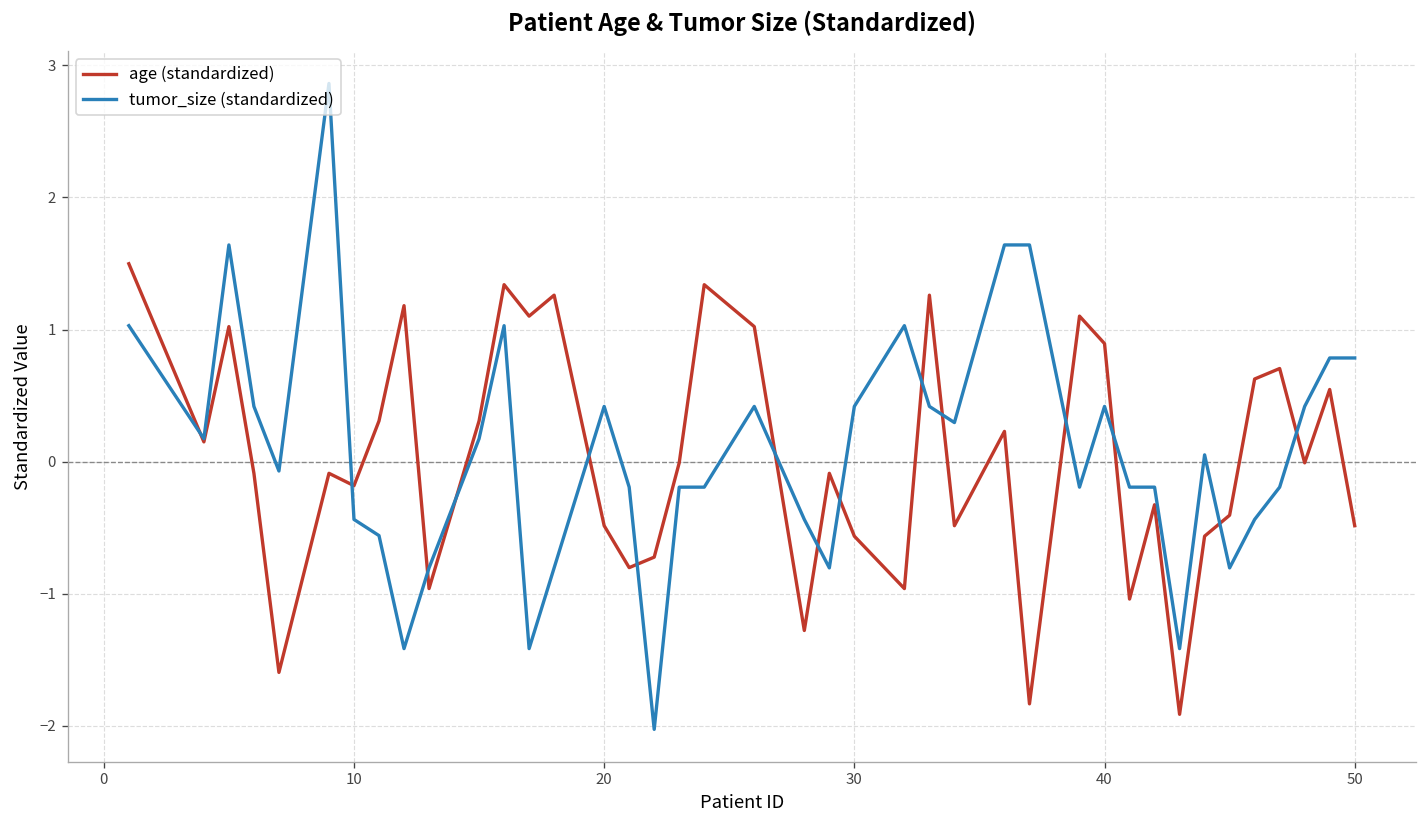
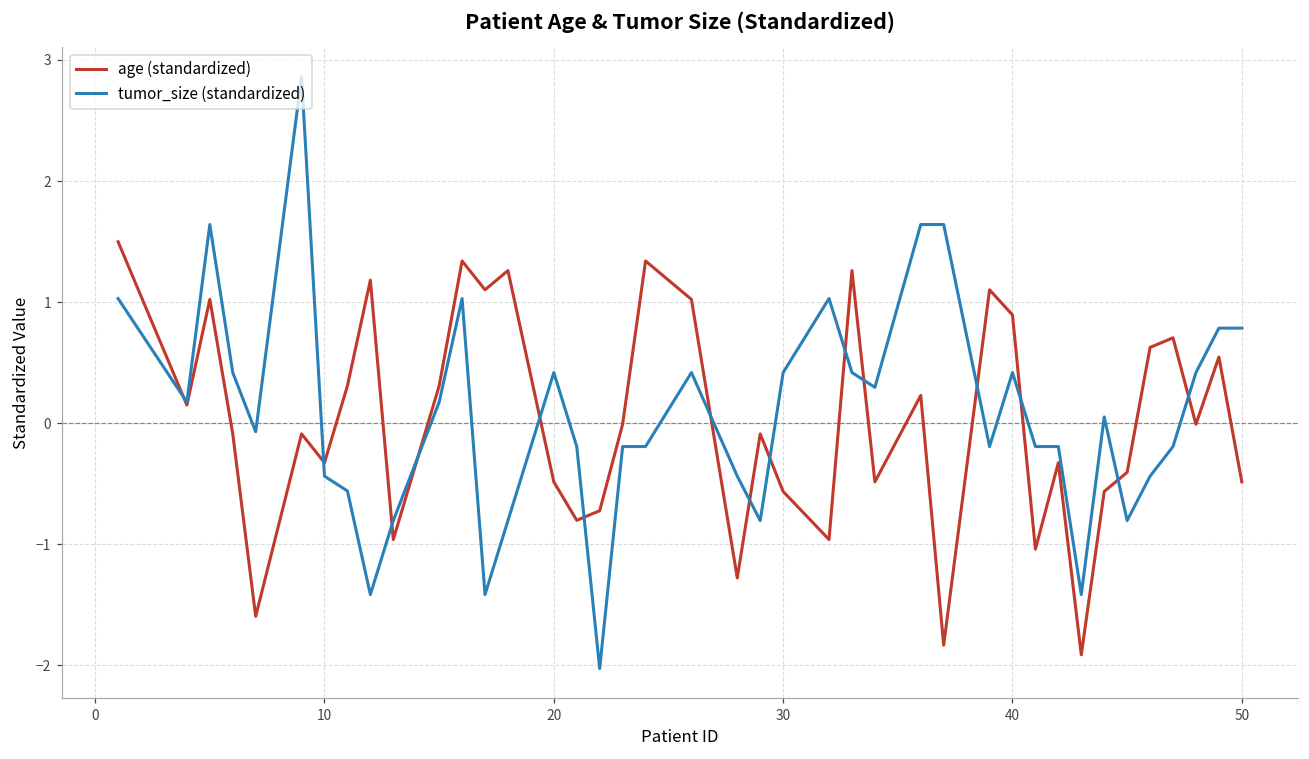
  {
    "age (standardized)": {
-     "10": -0.18,
+     "10": -0.33,
      "20": -0.49,
      "30": -0.57,
      "40": 0.89,
      "50": -0.49
    },
    "tumor_size (standardized)": {
      "10": -0.44,
      "20": 0.42,
      "30": 0.42,
      "40": 0.42,
      "50": 0.78
    }
  }
